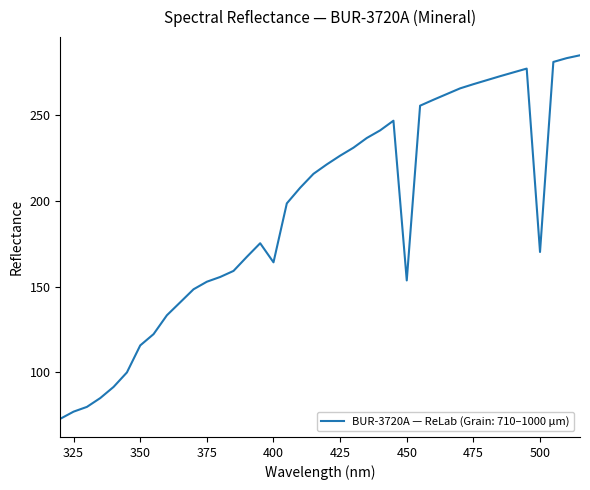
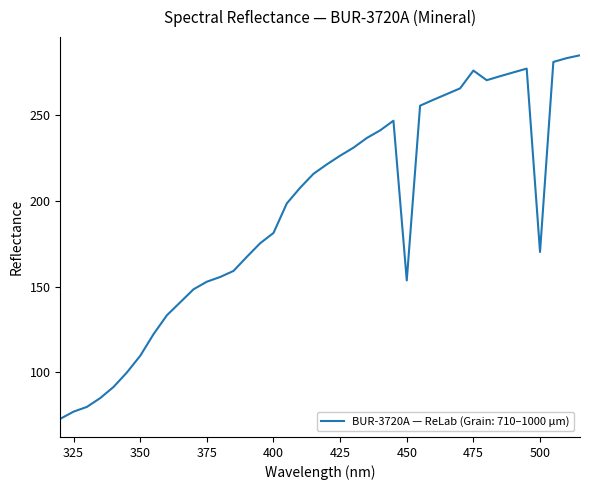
  {
    "325": 77,
-   "350": 116,
+   "350": 110,
    "375": 153,
-   "400": 164,
+   "400": 181,
    "425": 226,
    "450": 154,
-   "475": 268,
+   "475": 276,
    "500": 170
  }
